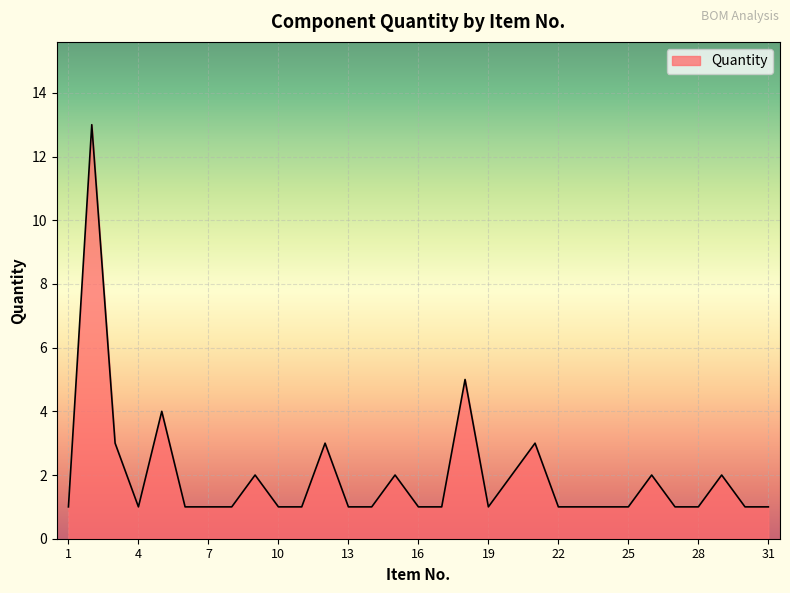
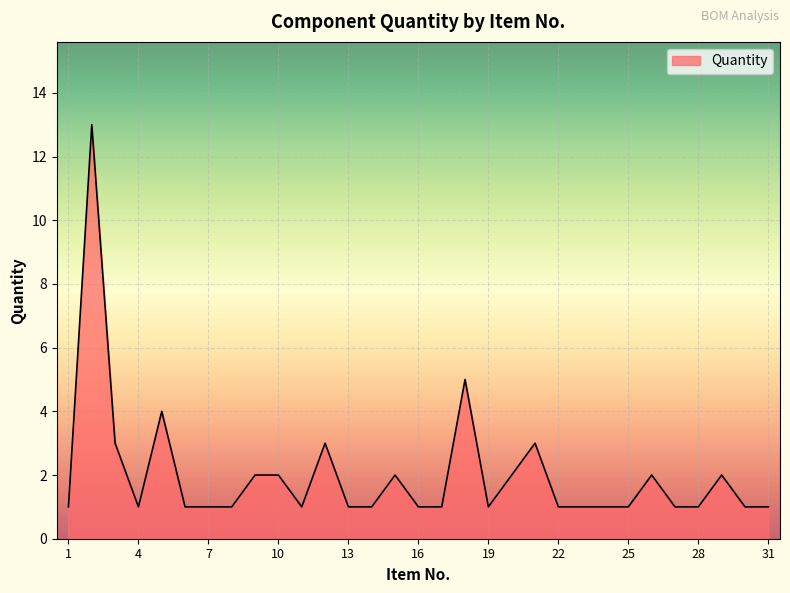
  {
    "1": 1,
    "4": 1,
    "7": 1,
-   "10": 1,
+   "10": 2,
    "13": 1,
    "16": 1,
    "19": 1,
    "22": 1,
    "25": 1,
    "28": 1,
    "31": 1
  }
